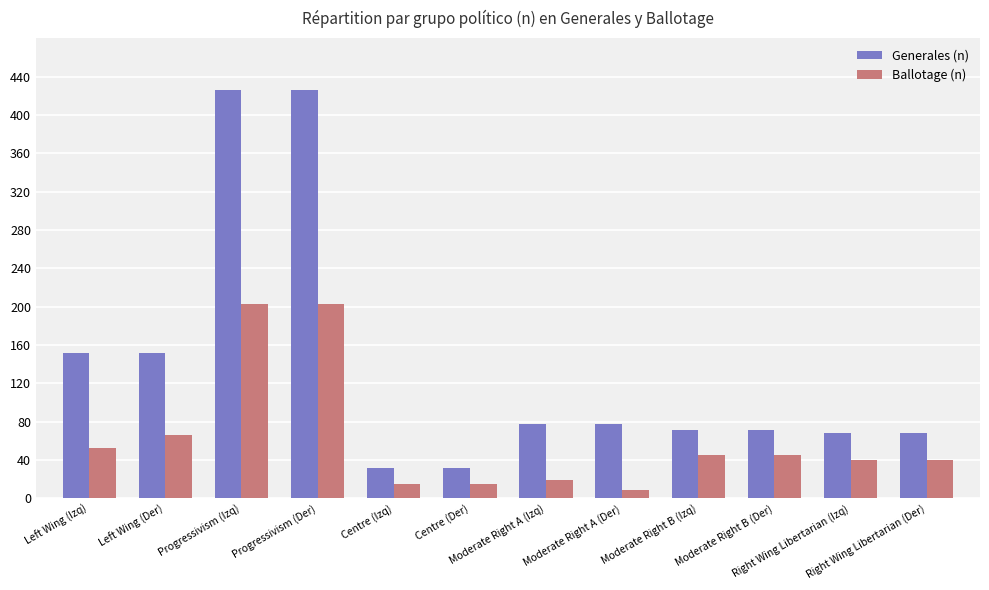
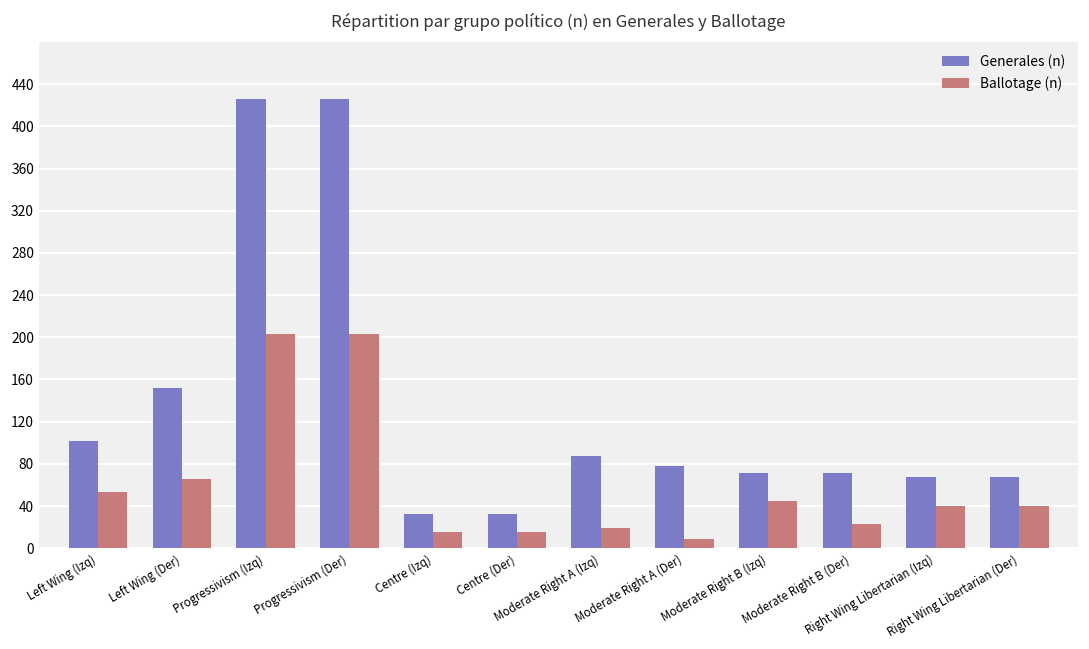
  {
    "Generales (n)": {
-     "Left Wing (Izq)": 150,
+     "Left Wing (Izq)": 100,
      "Left Wing (Der)": 150,
      "Progressivism (Izq)": 430,
      "Progressivism (Der)": 430,
      "Centre (Izq)": 30,
      "Centre (Der)": 30,
-     "Moderate Right A (Izq)": 80,
+     "Moderate Right A (Izq)": 90,
      "Moderate Right A (Der)": 80,
      "Moderate Right B (Izq)": 70,
      "Moderate Right B (Der)": 70,
      "Right Wing Libertarian (Izq)": 70,
      "Right Wing Libertarian (Der)": 70
    },
    "Ballotage (n)": {
      "Left Wing (Izq)": 50,
      "Left Wing (Der)": 70,
      "Progressivism (Izq)": 200,
      "Progressivism (Der)": 200,
      "Centre (Izq)": 20,
      "Centre (Der)": 20,
      "Moderate Right A (Izq)": 20,
      "Moderate Right A (Der)": 10,
      "Moderate Right B (Izq)": 50,
-     "Moderate Right B (Der)": 50,
+     "Moderate Right B (Der)": 20,
      "Right Wing Libertarian (Izq)": 40,
      "Right Wing Libertarian (Der)": 40
    }
  }
